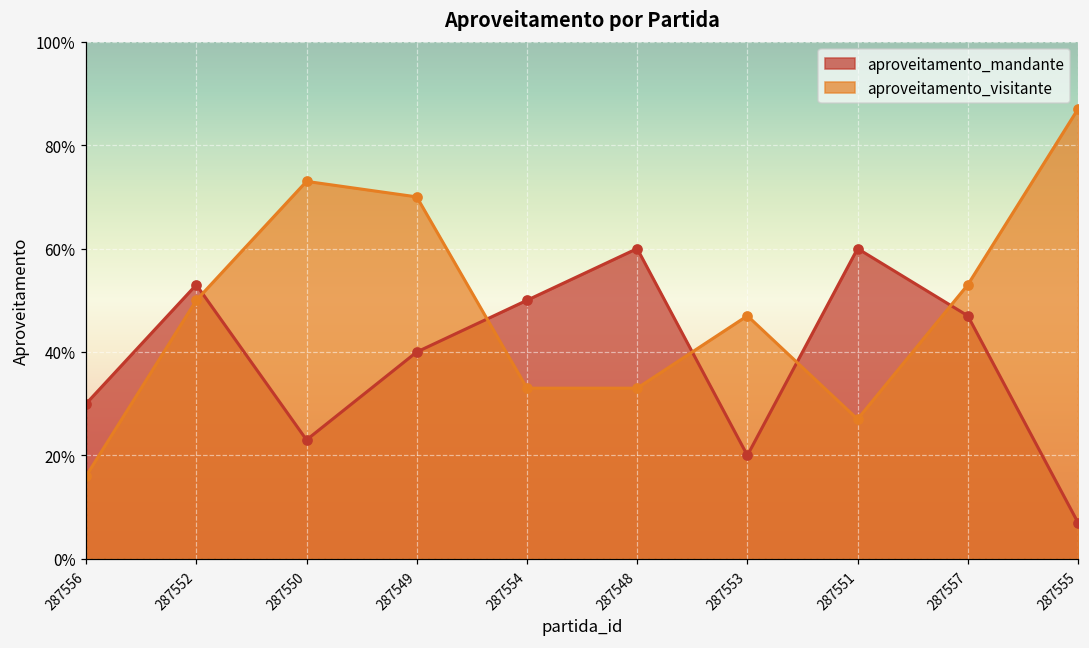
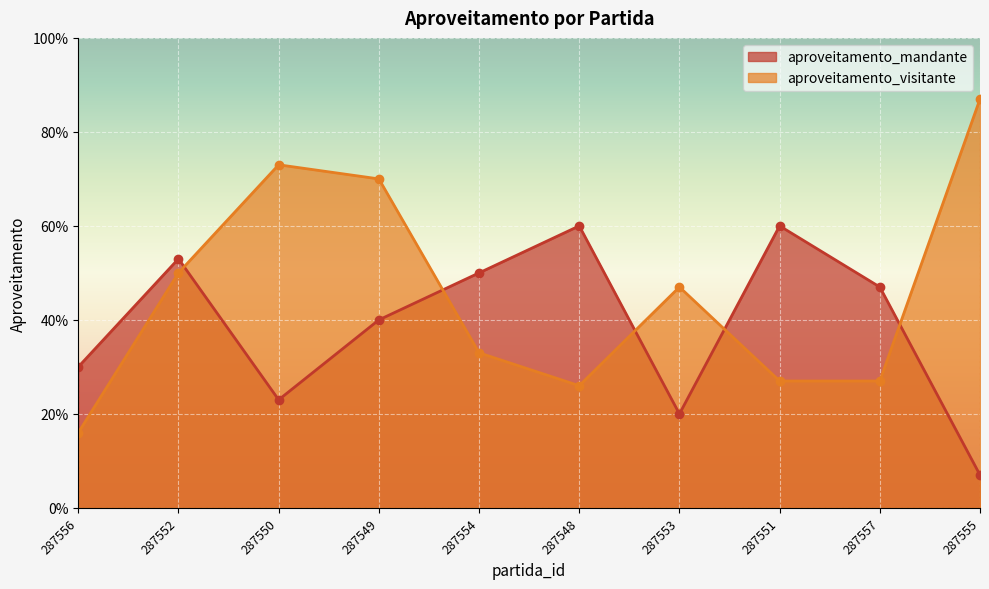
  {
    "aproveitamento_mandante": {
      "287556": "30%",
      "287552": "53%",
      "287550": "23%",
      "287549": "40%",
      "287554": "50%",
      "287548": "60%",
      "287553": "20%",
      "287551": "60%",
      "287557": "47%",
      "287555": "7%"
    },
    "aproveitamento_visitante": {
      "287556": "16%",
      "287552": "50%",
      "287550": "73%",
      "287549": "70%",
      "287554": "33%",
-     "287548": "33%",
+     "287548": "26%",
      "287553": "47%",
      "287551": "27%",
-     "287557": "53%",
+     "287557": "27%",
      "287555": "87%"
    }
  }
